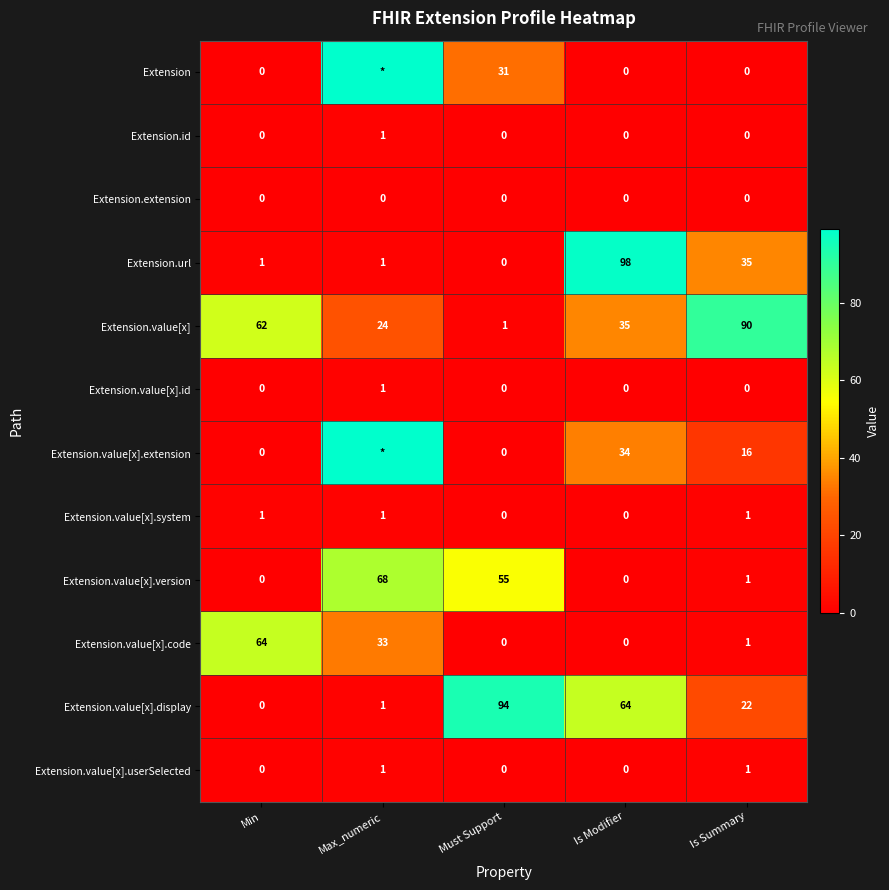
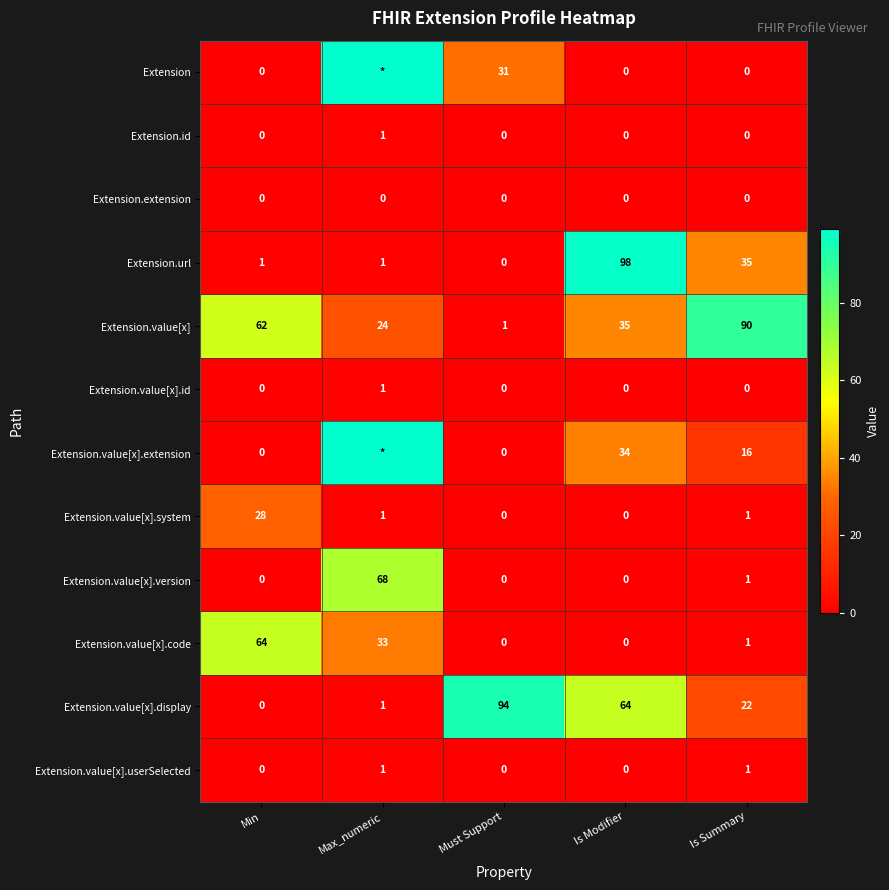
  {
    "Extension": {
      "Min": 0,
      "Must Support": 31,
      "Is Modifier": 0,
      "Is Summary": 0
    },
    "Extension.id": {
      "Min": 0,
      "Max_numeric": 1,
      "Must Support": 0,
      "Is Modifier": 0,
      "Is Summary": 0
    },
    "Extension.extension": {
      "Min": 0,
      "Max_numeric": 0,
      "Must Support": 0,
      "Is Modifier": 0,
      "Is Summary": 0
    },
    "Extension.url": {
      "Min": 1,
      "Max_numeric": 1,
      "Must Support": 0,
      "Is Modifier": 98,
      "Is Summary": 35
    },
    "Extension.value[x]": {
      "Min": 62,
      "Max_numeric": 24,
      "Must Support": 1,
      "Is Modifier": 35,
      "Is Summary": 90
    },
    "Extension.value[x].id": {
      "Min": 0,
      "Max_numeric": 1,
      "Must Support": 0,
      "Is Modifier": 0,
      "Is Summary": 0
    },
    "Extension.value[x].extension": {
      "Min": 0,
      "Must Support": 0,
      "Is Modifier": 34,
      "Is Summary": 16
    },
    "Extension.value[x].system": {
-     "Min": 1,
+     "Min": 28,
      "Max_numeric": 1,
      "Must Support": 0,
      "Is Modifier": 0,
      "Is Summary": 1
    },
    "Extension.value[x].version": {
      "Min": 0,
      "Max_numeric": 68,
-     "Must Support": 55,
+     "Must Support": 0,
      "Is Modifier": 0,
      "Is Summary": 1
    },
    "Extension.value[x].code": {
      "Min": 64,
      "Max_numeric": 33,
      "Must Support": 0,
      "Is Modifier": 0,
      "Is Summary": 1
    },
    "Extension.value[x].display": {
      "Min": 0,
      "Max_numeric": 1,
      "Must Support": 94,
      "Is Modifier": 64,
      "Is Summary": 22
    },
    "Extension.value[x].userSelected": {
      "Min": 0,
      "Max_numeric": 1,
      "Must Support": 0,
      "Is Modifier": 0,
      "Is Summary": 1
    }
  }
